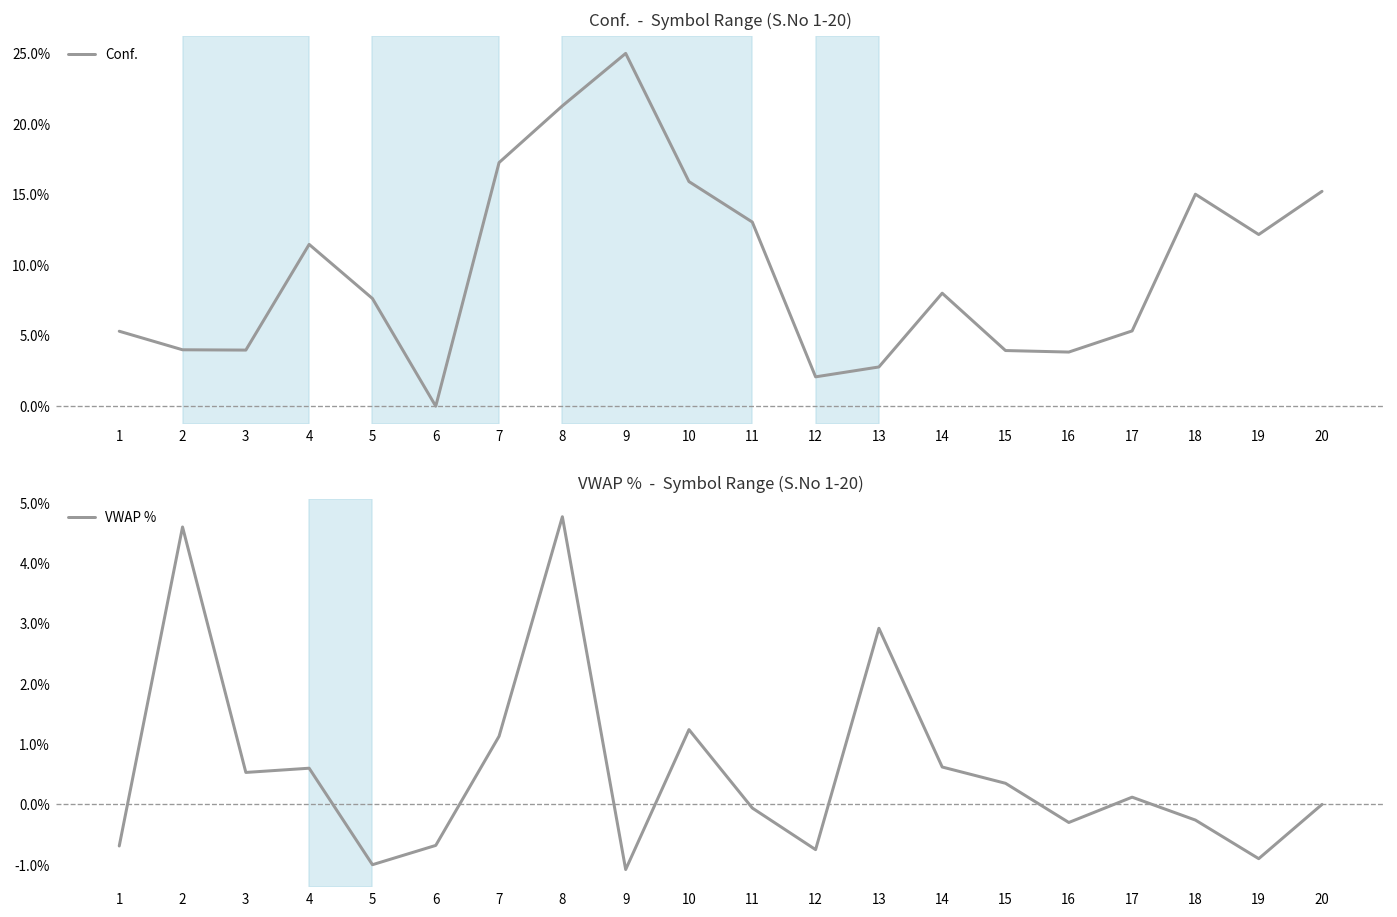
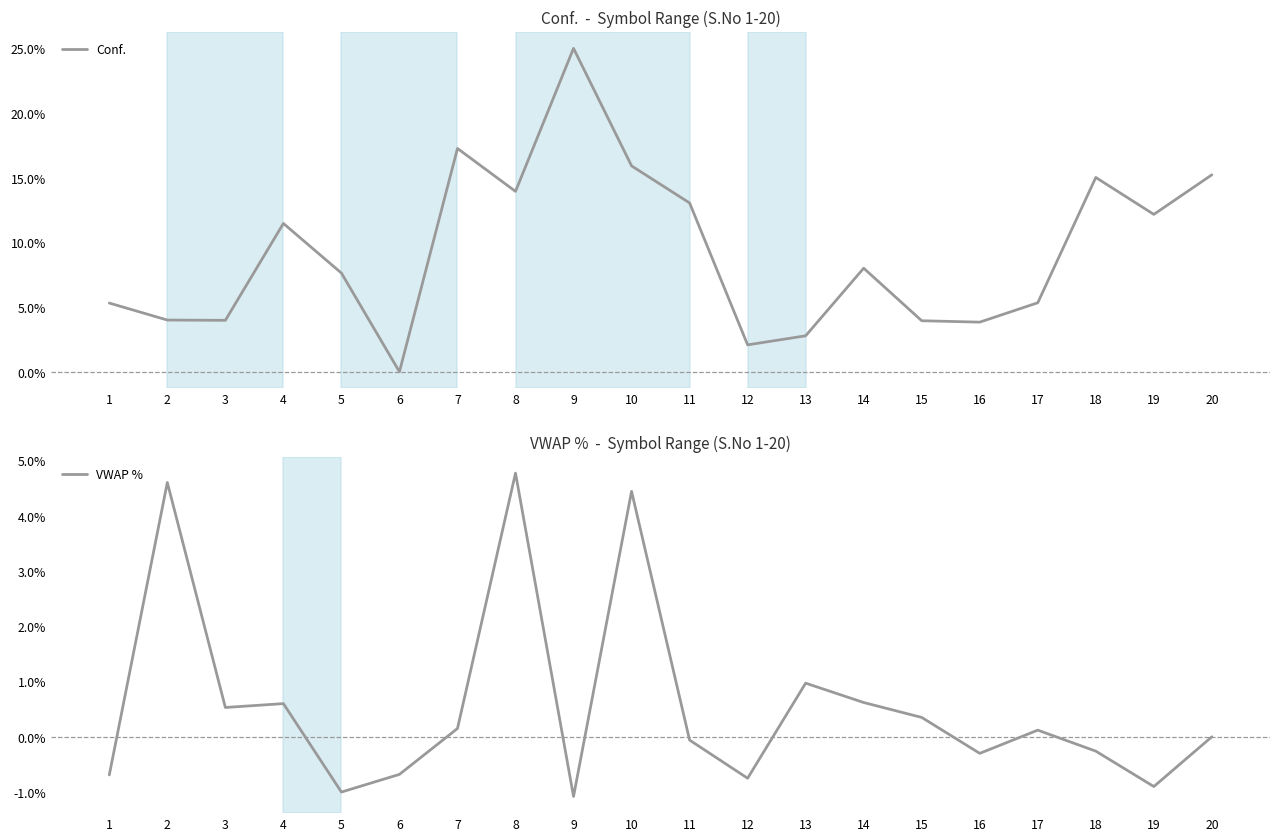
  {
    "Conf. - Symbol Range (S.No 1-20)": {
      "1": "5.3%",
      "2": "4.0%",
      "3": "4.0%",
      "4": "11.5%",
      "5": "7.6%",
      "6": "0.0%",
      "7": "17.3%",
-     "8": "21.3%",
+     "8": "13.9%",
      "9": "25.0%",
      "10": "15.9%",
      "11": "13.0%",
      "12": "2.1%",
      "13": "2.8%",
      "14": "8.0%",
      "15": "3.9%",
      "16": "3.8%",
      "17": "5.3%",
      "18": "15.0%",
      "19": "12.2%",
      "20": "15.2%"
    },
    "VWAP % - Symbol Range (S.No 1-20)": {
      "1": "-0.7%",
      "2": "4.6%",
      "3": "0.5%",
      "4": "0.6%",
      "5": "-1.0%",
      "6": "-0.7%",
-     "7": "1.1%",
+     "7": "0.2%",
      "8": "4.8%",
      "9": "-1.1%",
-     "10": "1.2%",
+     "10": "4.4%",
      "11": "-0.1%",
      "12": "-0.8%",
-     "13": "2.9%",
+     "13": "1.0%",
      "14": "0.6%",
      "15": "0.4%",
      "16": "-0.3%",
      "17": "0.1%",
      "18": "-0.3%",
      "19": "-0.9%",
      "20": "0.0%"
    }
  }
